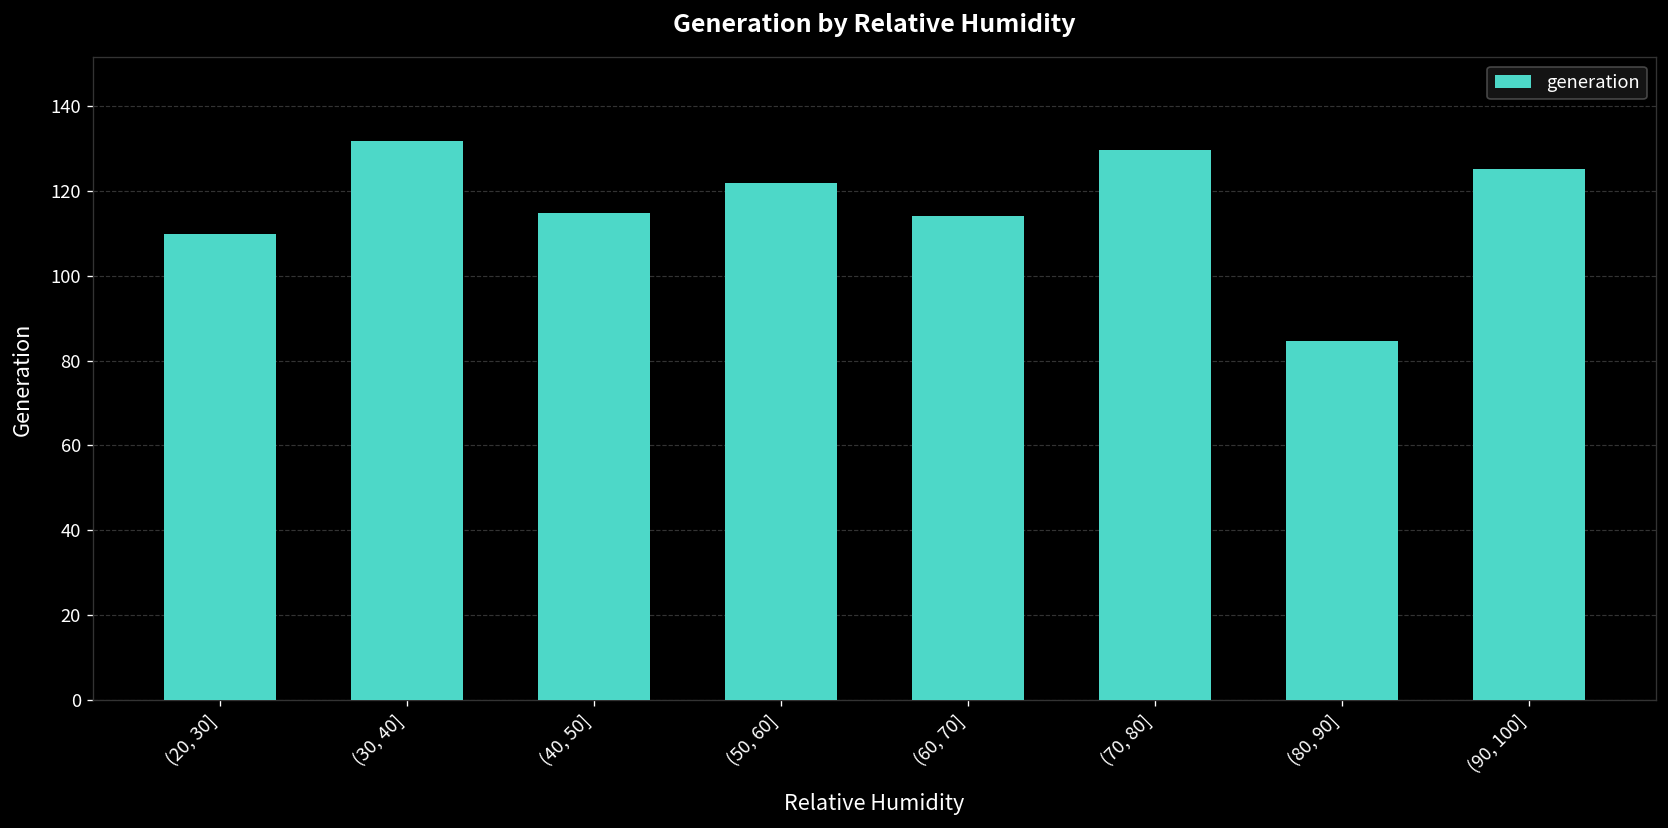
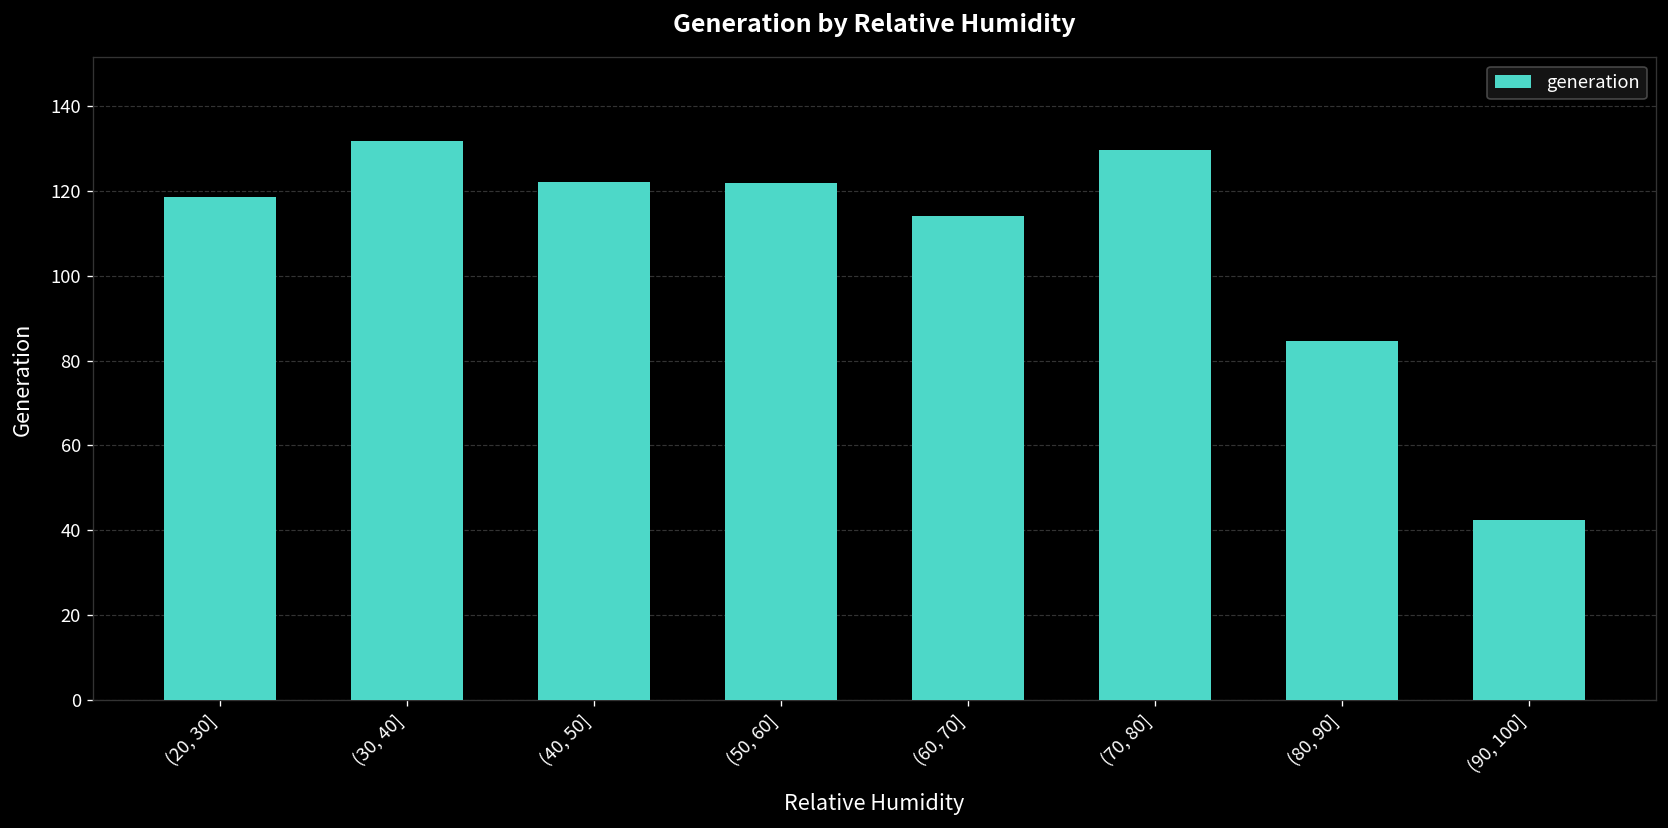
  {
-   "(20, 30]": 110,
+   "(20, 30]": 119,
    "(30, 40]": 132,
-   "(40, 50]": 115,
+   "(40, 50]": 122,
    "(50, 60]": 122,
    "(60, 70]": 114,
    "(70, 80]": 129,
    "(80, 90]": 85,
-   "(90, 100]": 125
+   "(90, 100]": 43
  }
